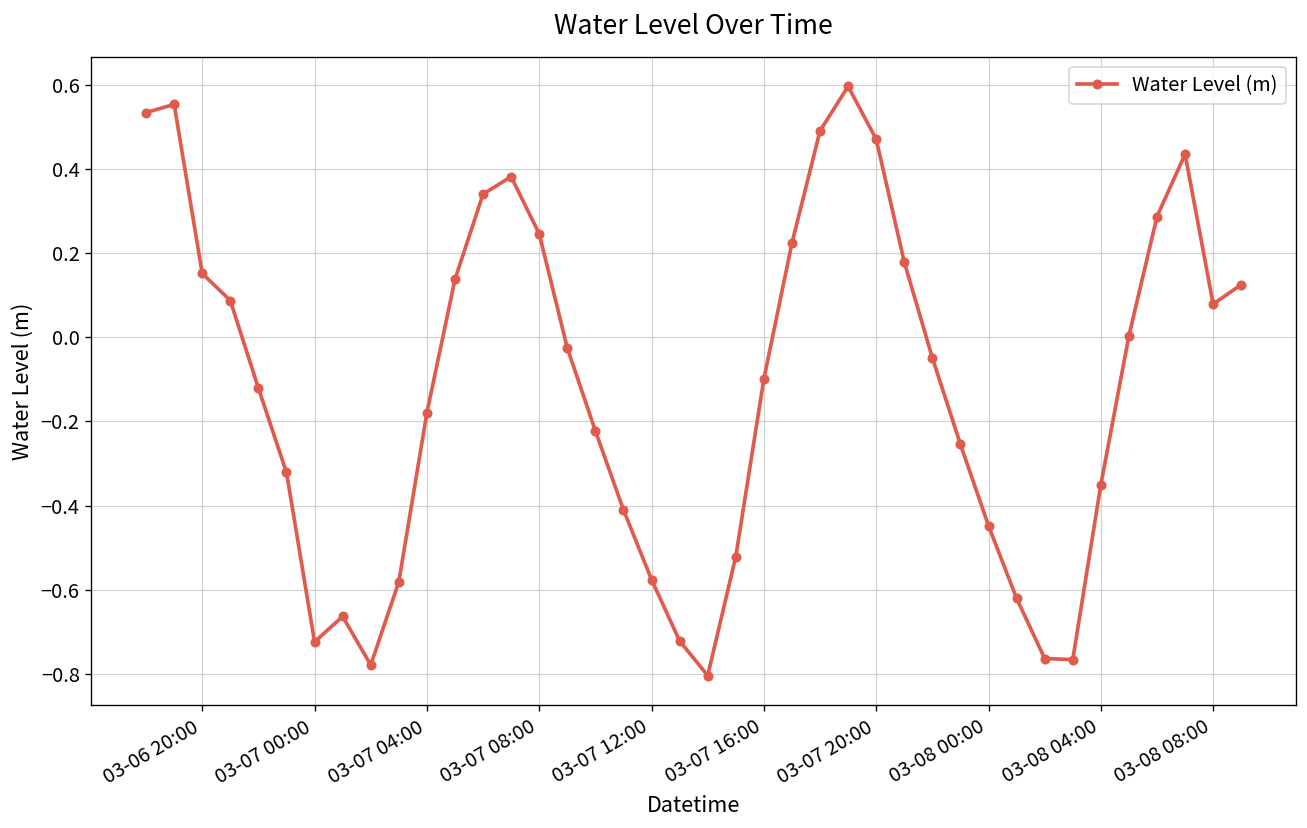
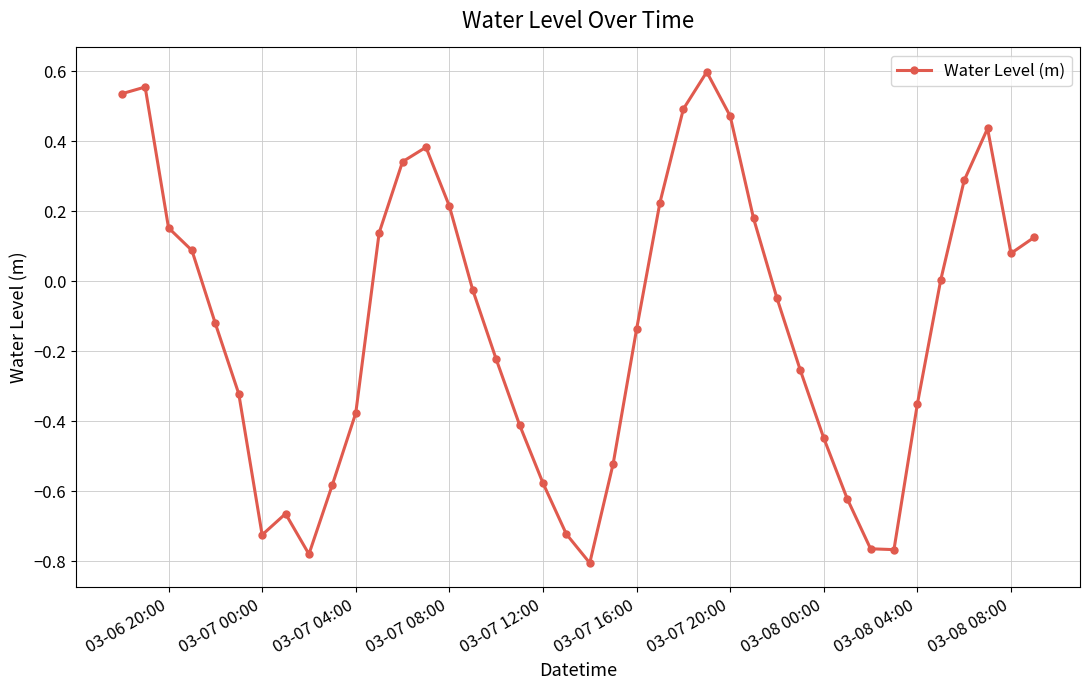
  {
    "03-06 20:00": 0.15,
    "03-07 00:00": -0.72,
-   "03-07 04:00": -0.18,
-   "03-07 08:00": 0.25,
+   "03-07 04:00": -0.38,
+   "03-07 08:00": 0.21,
    "03-07 12:00": -0.58,
-   "03-07 16:00": -0.10,
+   "03-07 16:00": -0.14,
    "03-07 20:00": 0.47,
    "03-08 00:00": -0.45,
    "03-08 04:00": -0.35,
    "03-08 08:00": 0.08
  }
